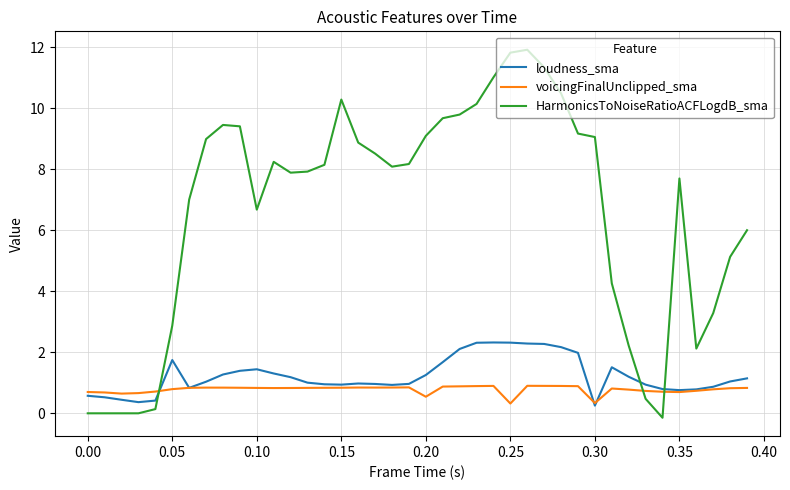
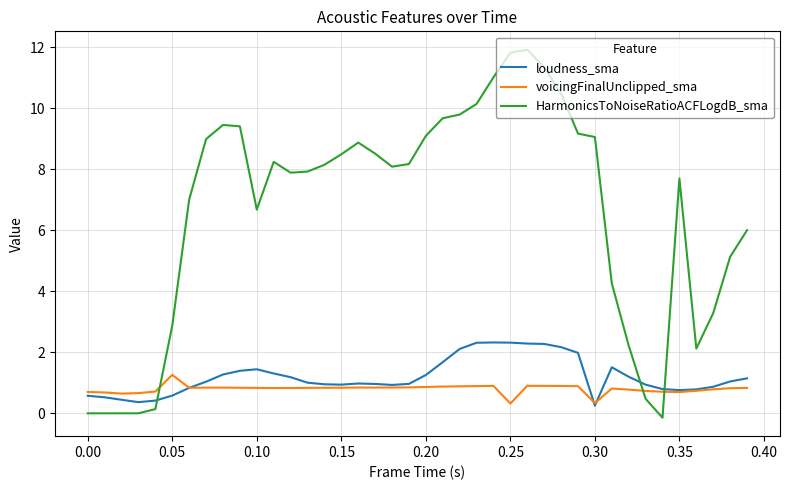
  {
    "loudness_sma": {
      "0.00": 0.6,
-     "0.05": 1.7,
+     "0.05": 0.6,
      "0.10": 1.4,
      "0.15": 0.9,
      "0.20": 1.3,
      "0.25": 2.3
    },
    "voicingFinalUnclipped_sma": {
      "0.00": 0.7,
-     "0.05": 0.8,
+     "0.05": 1.3,
      "0.10": 0.8,
      "0.15": 0.8,
-     "0.20": 0.5,
+     "0.20": 0.9,
      "0.25": 0.3
    },
    "HarmonicsToNoiseRatioACFLogdB_sma": {
      "0.00": 0.0,
      "0.05": 2.9,
      "0.10": 6.7,
-     "0.15": 10.3,
+     "0.15": 8.5,
      "0.20": 9.1,
      "0.30": 9.1,
      "0.35": 7.7
    }
  }
